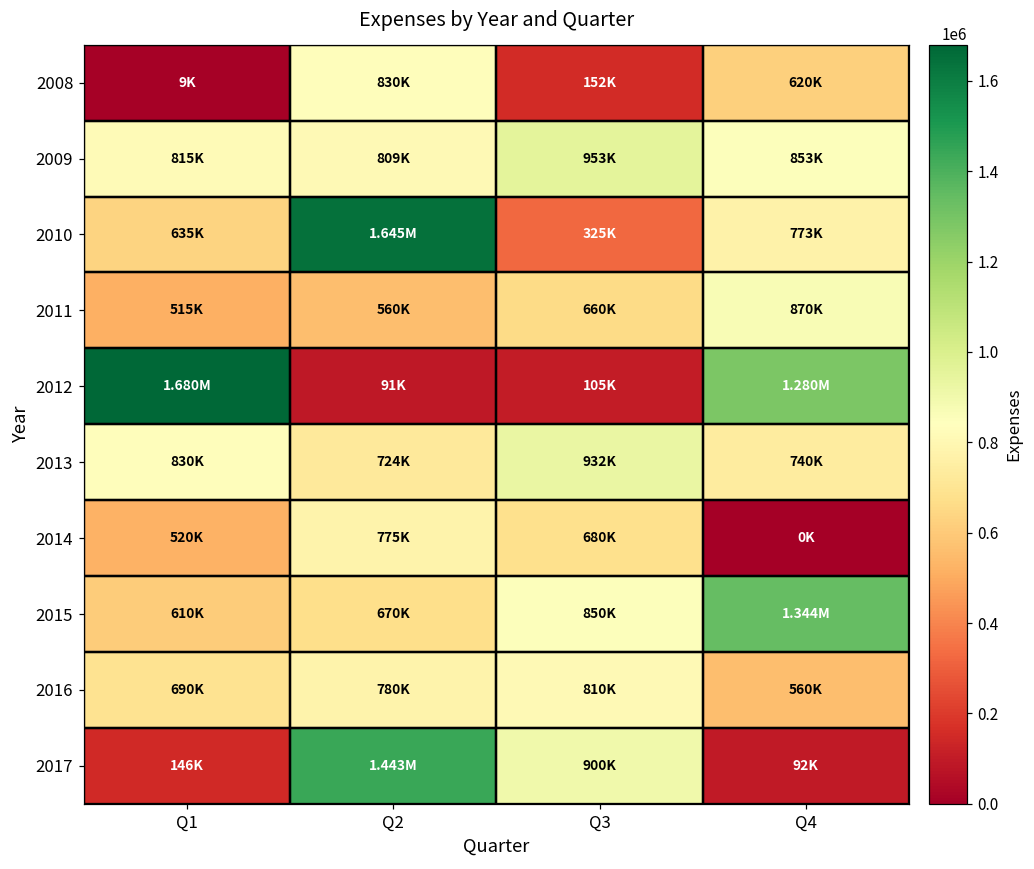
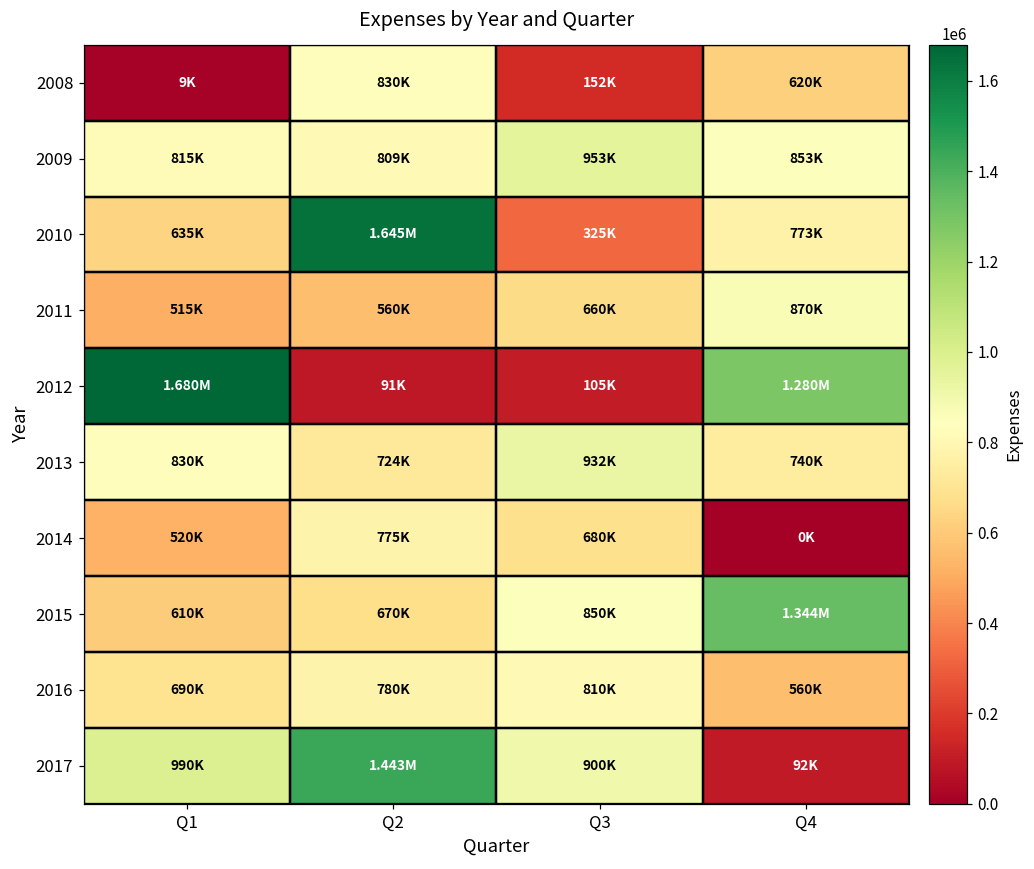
  {
    "2008": {
      "Q1": "9K",
      "Q2": "830K",
      "Q3": "152K",
      "Q4": "620K"
    },
    "2009": {
      "Q1": "815K",
      "Q2": "809K",
      "Q3": "953K",
      "Q4": "853K"
    },
    "2010": {
      "Q1": "635K",
      "Q2": "1.645M",
      "Q3": "325K",
      "Q4": "773K"
    },
    "2011": {
      "Q1": "515K",
      "Q2": "560K",
      "Q3": "660K",
      "Q4": "870K"
    },
    "2012": {
      "Q1": "1.680M",
      "Q2": "91K",
      "Q3": "105K",
      "Q4": "1.280M"
    },
    "2013": {
      "Q1": "830K",
      "Q2": "724K",
      "Q3": "932K",
      "Q4": "740K"
    },
    "2014": {
      "Q1": "520K",
      "Q2": "775K",
      "Q3": "680K",
      "Q4": "0K"
    },
    "2015": {
      "Q1": "610K",
      "Q2": "670K",
      "Q3": "850K",
      "Q4": "1.344M"
    },
    "2016": {
      "Q1": "690K",
      "Q2": "780K",
      "Q3": "810K",
      "Q4": "560K"
    },
    "2017": {
-     "Q1": "146K",
+     "Q1": "990K",
      "Q2": "1.443M",
      "Q3": "900K",
      "Q4": "92K"
    }
  }
